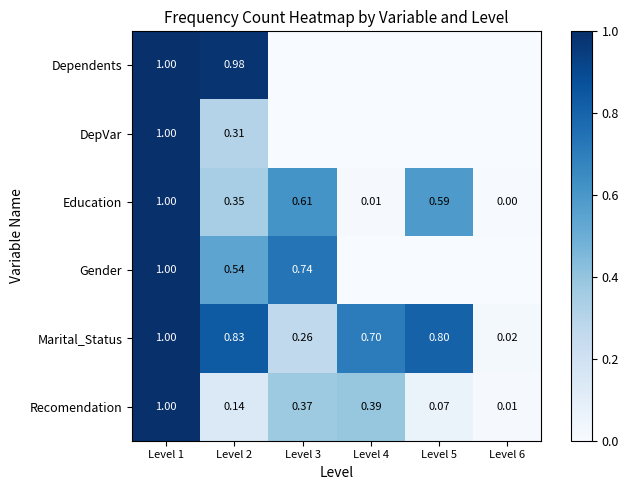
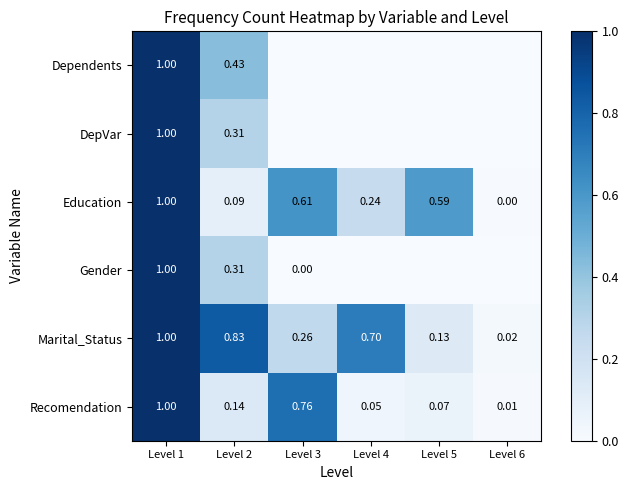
  {
    "Dependents": {
      "Level 1": 1.00,
-     "Level 2": 0.98
+     "Level 2": 0.43
    },
    "DepVar": {
      "Level 1": 1.00,
      "Level 2": 0.31
    },
    "Education": {
      "Level 1": 1.00,
-     "Level 2": 0.35,
+     "Level 2": 0.09,
      "Level 3": 0.61,
-     "Level 4": 0.01,
+     "Level 4": 0.24,
      "Level 5": 0.59,
      "Level 6": 0.00
    },
    "Gender": {
      "Level 1": 1.00,
-     "Level 2": 0.54,
-     "Level 3": 0.74
+     "Level 2": 0.31,
+     "Level 3": 0.00
    },
    "Marital_Status": {
      "Level 1": 1.00,
      "Level 2": 0.83,
      "Level 3": 0.26,
      "Level 4": 0.70,
-     "Level 5": 0.80,
+     "Level 5": 0.13,
      "Level 6": 0.02
    },
    "Recomendation": {
      "Level 1": 1.00,
      "Level 2": 0.14,
-     "Level 3": 0.37,
-     "Level 4": 0.39,
+     "Level 3": 0.76,
+     "Level 4": 0.05,
      "Level 5": 0.07,
      "Level 6": 0.01
    }
  }
